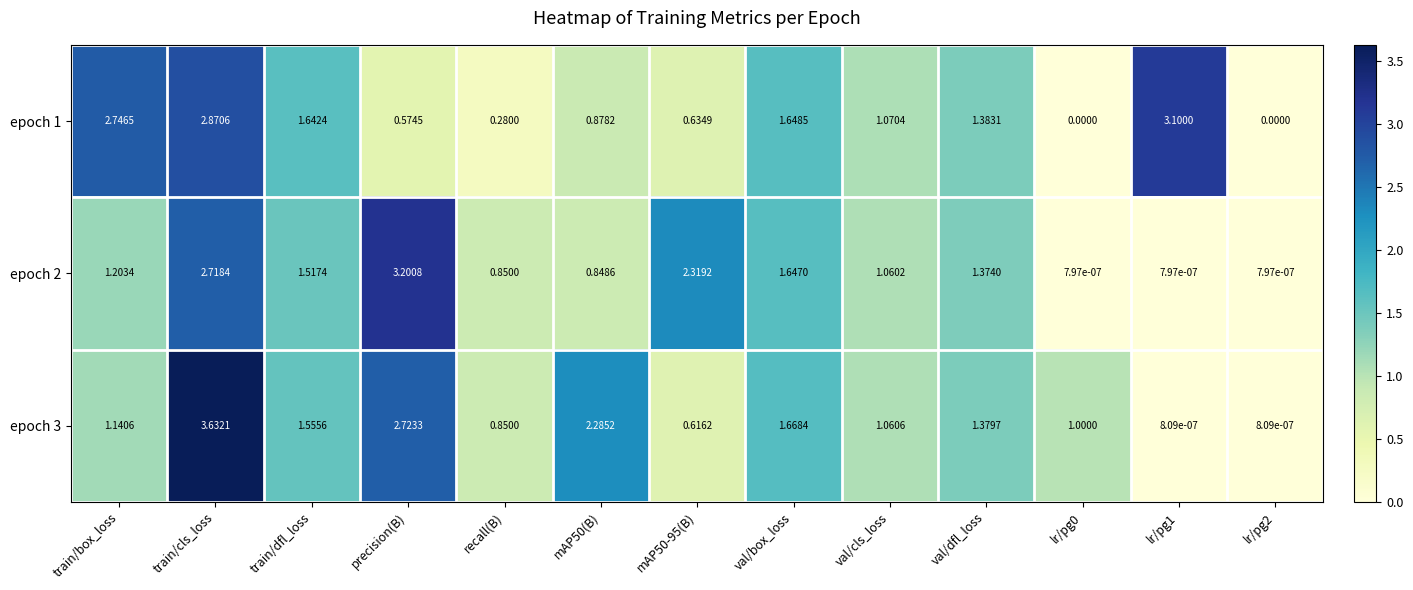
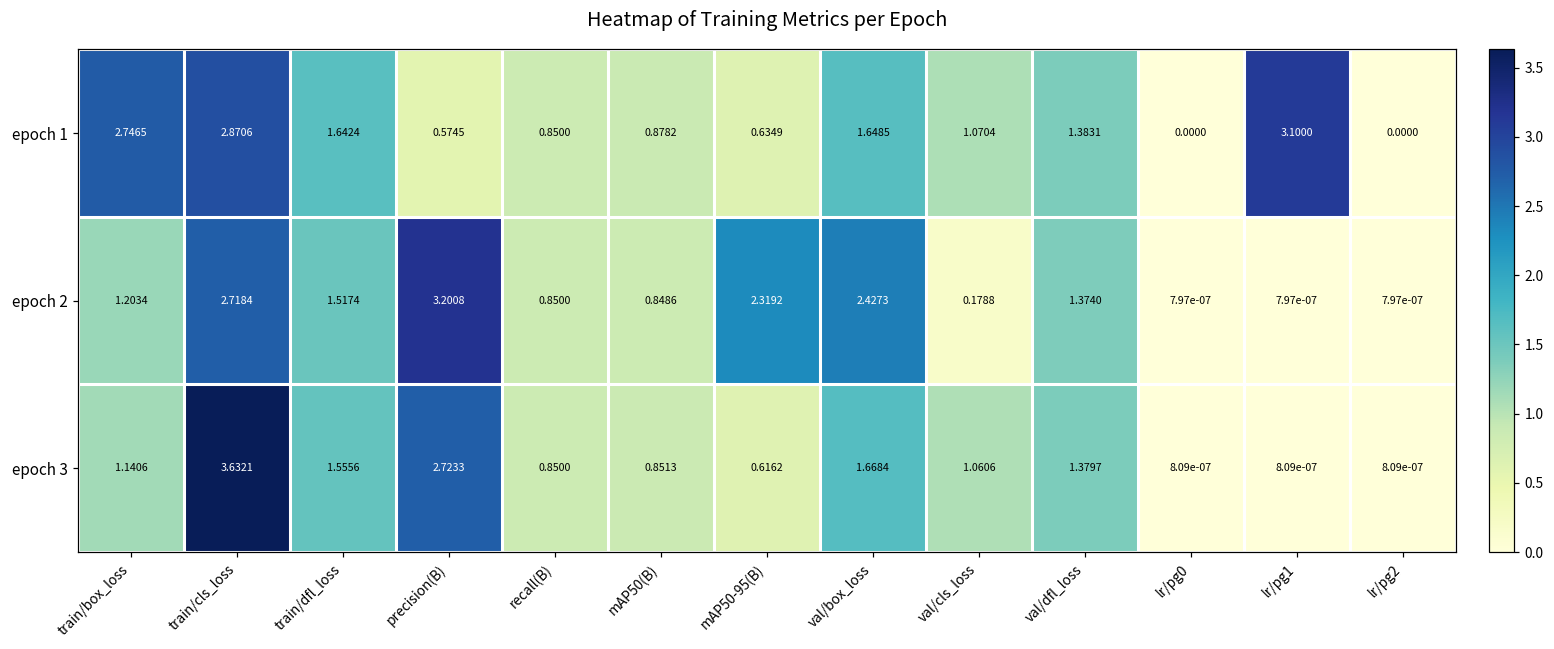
  {
    "epoch 1": {
      "train/box_loss": "2.7465",
      "train/cls_loss": "2.8706",
      "train/dfl_loss": "1.6424",
      "precision(B)": "0.5745",
-     "recall(B)": "0.2800",
+     "recall(B)": "0.8500",
      "mAP50(B)": "0.8782",
      "mAP50-95(B)": "0.6349",
      "val/box_loss": "1.6485",
      "val/cls_loss": "1.0704",
      "val/dfl_loss": "1.3831",
      "lr/pg0": "0.0000",
      "lr/pg1": "3.1000",
      "lr/pg2": "0.0000"
    },
    "epoch 2": {
      "train/box_loss": "1.2034",
      "train/cls_loss": "2.7184",
      "train/dfl_loss": "1.5174",
      "precision(B)": "3.2008",
      "recall(B)": "0.8500",
      "mAP50(B)": "0.8486",
      "mAP50-95(B)": "2.3192",
-     "val/box_loss": "1.6470",
-     "val/cls_loss": "1.0602",
+     "val/box_loss": "2.4273",
+     "val/cls_loss": "0.1788",
      "val/dfl_loss": "1.3740",
      "lr/pg0": "7.97e-07",
      "lr/pg1": "7.97e-07",
      "lr/pg2": "7.97e-07"
    },
    "epoch 3": {
      "train/box_loss": "1.1406",
      "train/cls_loss": "3.6321",
      "train/dfl_loss": "1.5556",
      "precision(B)": "2.7233",
      "recall(B)": "0.8500",
-     "mAP50(B)": "2.2852",
+     "mAP50(B)": "0.8513",
      "mAP50-95(B)": "0.6162",
      "val/box_loss": "1.6684",
      "val/cls_loss": "1.0606",
      "val/dfl_loss": "1.3797",
-     "lr/pg0": "1.0000",
+     "lr/pg0": "8.09e-07",
      "lr/pg1": "8.09e-07",
      "lr/pg2": "8.09e-07"
    }
  }
